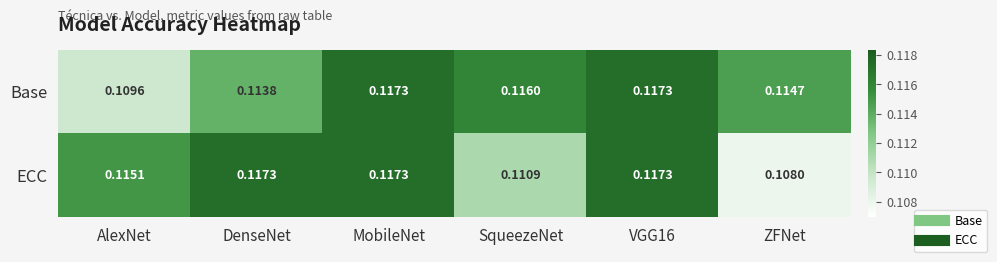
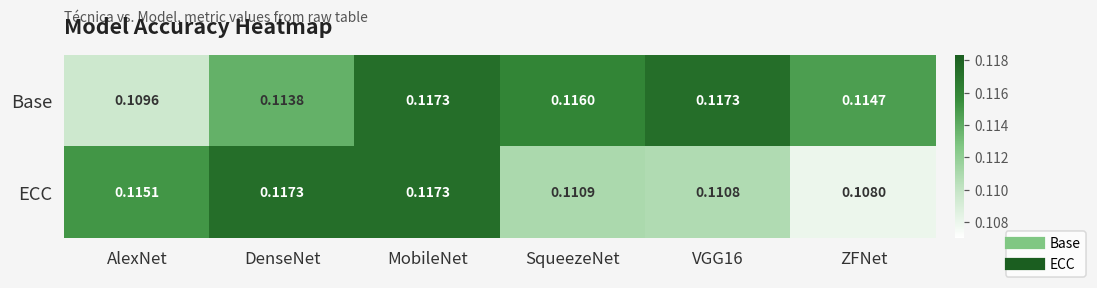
  {
    "Base": {
      "AlexNet": 0.1096,
      "DenseNet": 0.1138,
      "MobileNet": 0.1173,
      "SqueezeNet": 0.1160,
      "VGG16": 0.1173,
      "ZFNet": 0.1147
    },
    "ECC": {
      "AlexNet": 0.1151,
      "DenseNet": 0.1173,
      "MobileNet": 0.1173,
      "SqueezeNet": 0.1109,
-     "VGG16": 0.1173,
+     "VGG16": 0.1108,
      "ZFNet": 0.1080
    }
  }
